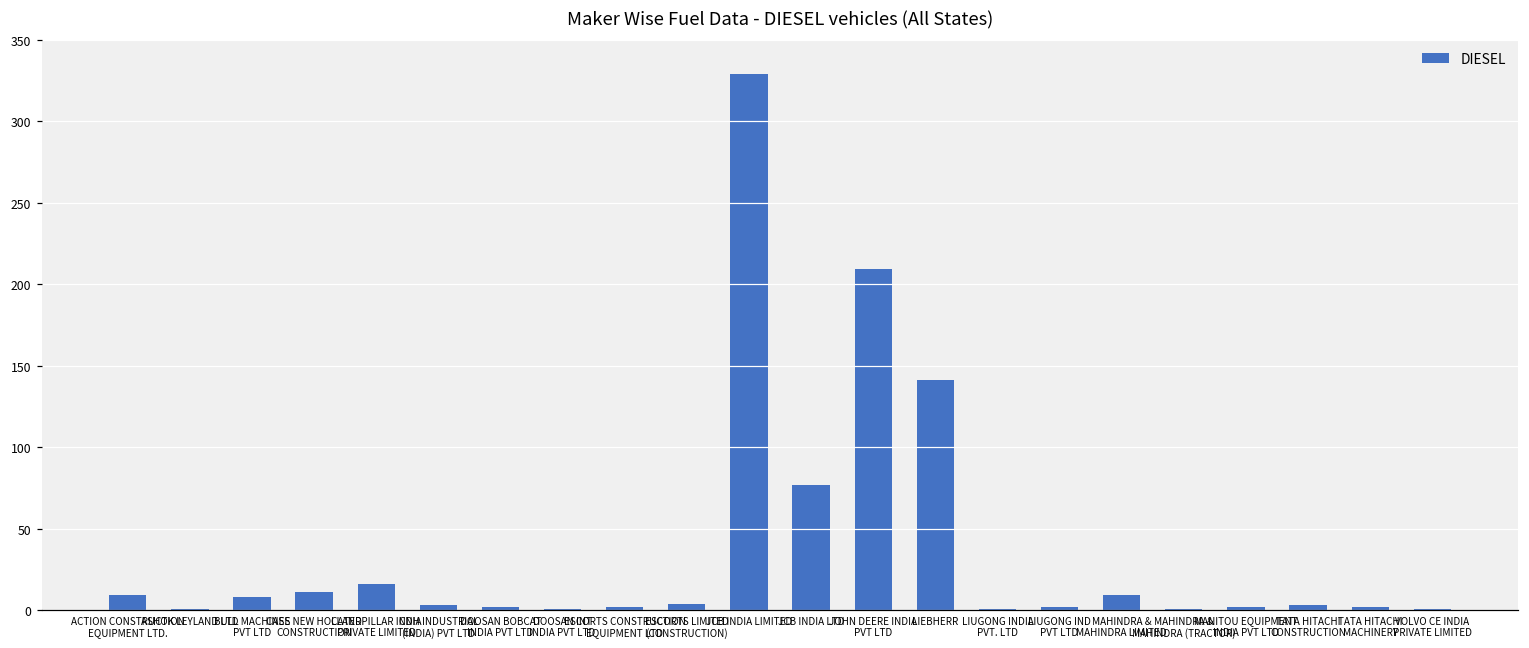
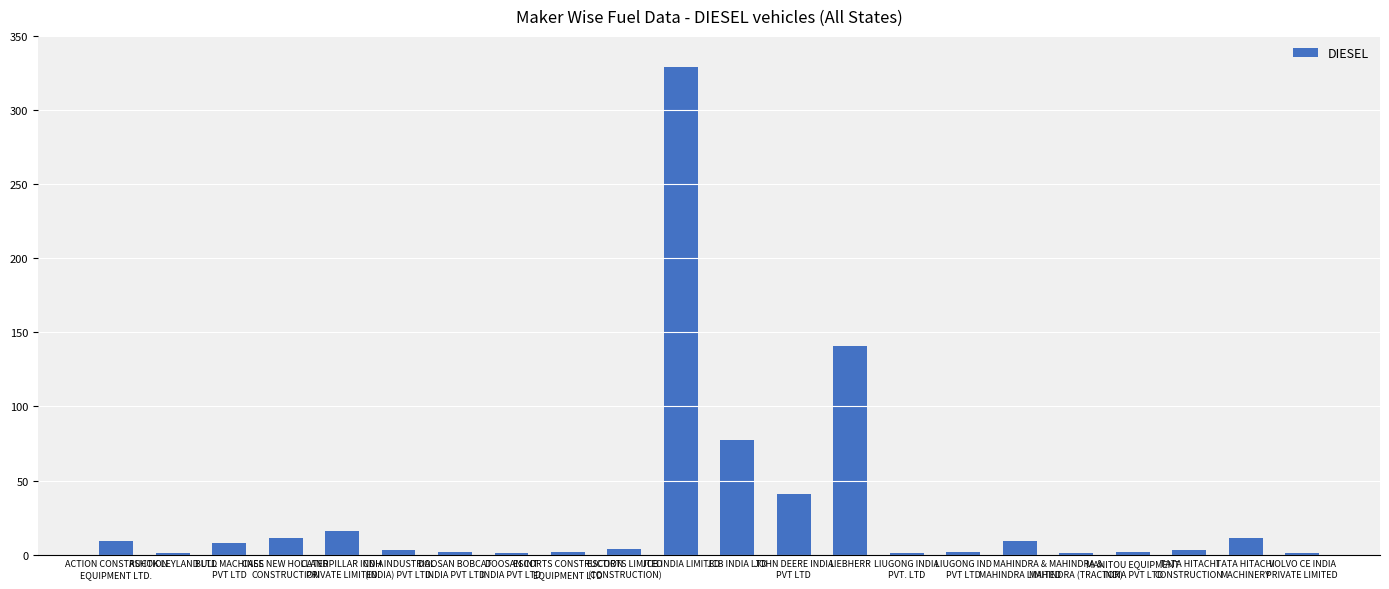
  {
-   "JOHN DEERE INDIA PVT LTD": 209,
+   "JOHN DEERE INDIA PVT LTD": 41,
    "LIEBHERR": 141,
-   "TATA HITACHI MACHINERY": 2
+   "TATA HITACHI MACHINERY": 11
  }
